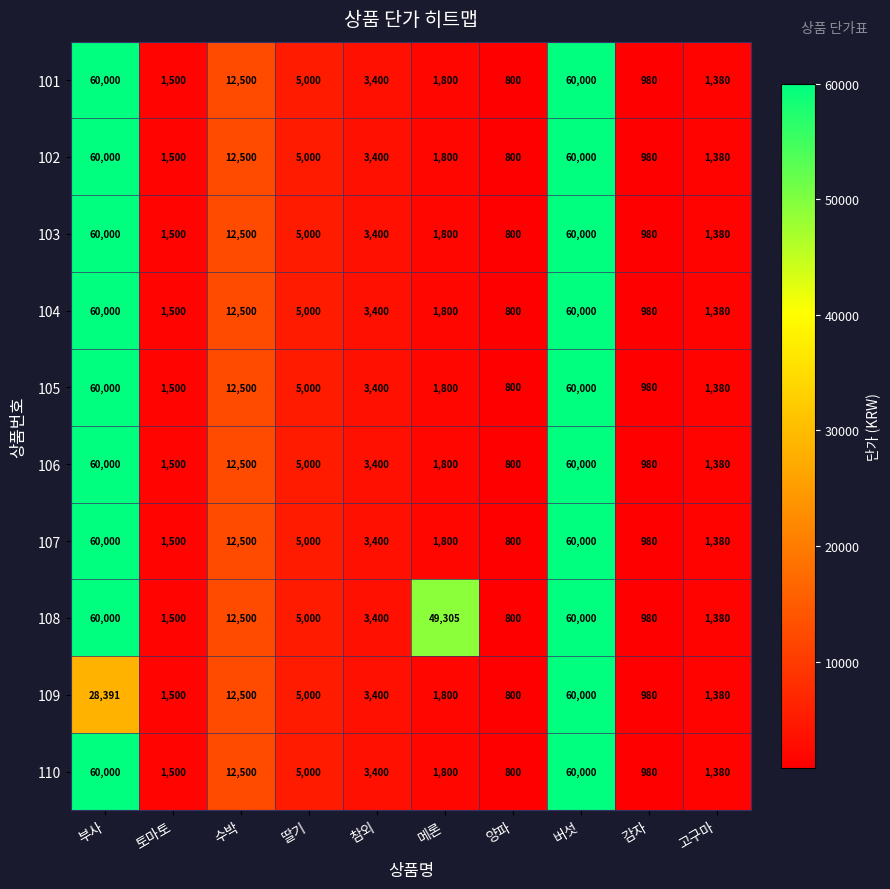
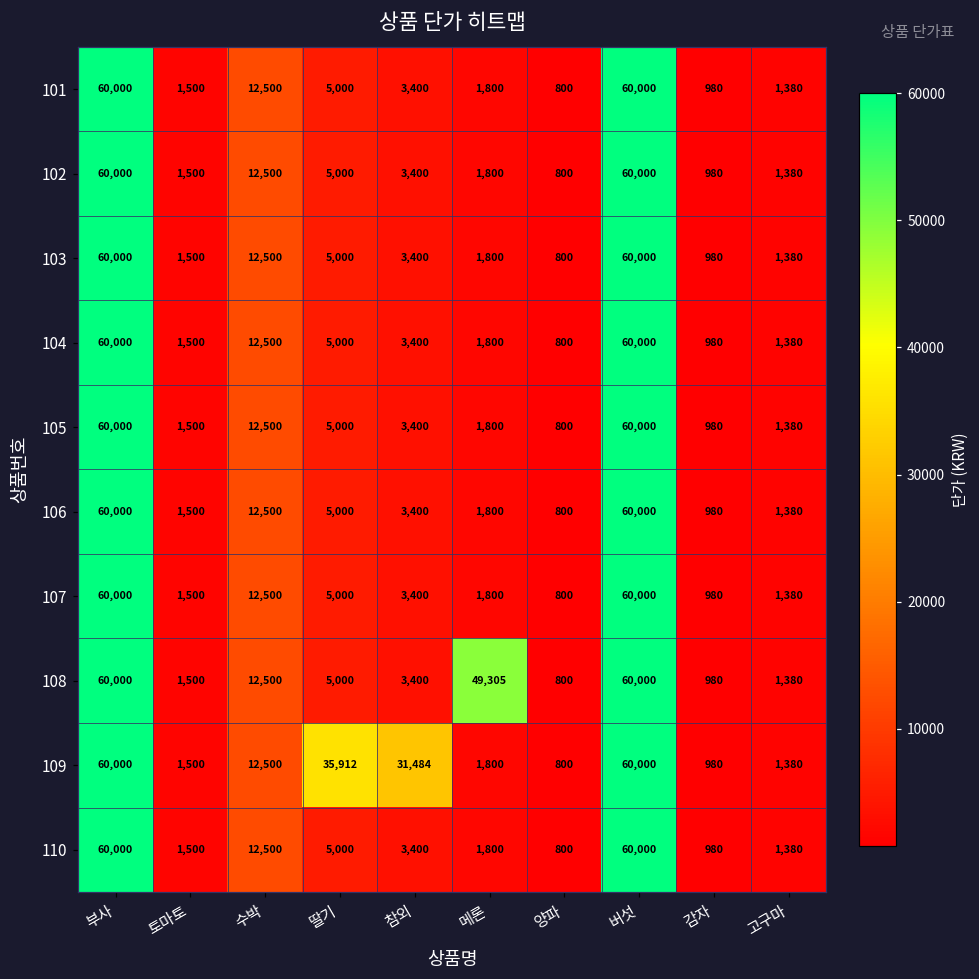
  {
    "101": {
      "부사": "60,000",
      "토마토": "1,500",
      "수박": "12,500",
      "딸기": "5,000",
      "참외": "3,400",
      "메론": "1,800",
      "양파": "800",
      "버섯": "60,000",
      "감자": "980",
      "고구마": "1,380"
    },
    "102": {
      "부사": "60,000",
      "토마토": "1,500",
      "수박": "12,500",
      "딸기": "5,000",
      "참외": "3,400",
      "메론": "1,800",
      "양파": "800",
      "버섯": "60,000",
      "감자": "980",
      "고구마": "1,380"
    },
    "103": {
      "부사": "60,000",
      "토마토": "1,500",
      "수박": "12,500",
      "딸기": "5,000",
      "참외": "3,400",
      "메론": "1,800",
      "양파": "800",
      "버섯": "60,000",
      "감자": "980",
      "고구마": "1,380"
    },
    "104": {
      "부사": "60,000",
      "토마토": "1,500",
      "수박": "12,500",
      "딸기": "5,000",
      "참외": "3,400",
      "메론": "1,800",
      "양파": "800",
      "버섯": "60,000",
      "감자": "980",
      "고구마": "1,380"
    },
    "105": {
      "부사": "60,000",
      "토마토": "1,500",
      "수박": "12,500",
      "딸기": "5,000",
      "참외": "3,400",
      "메론": "1,800",
      "양파": "800",
      "버섯": "60,000",
      "감자": "980",
      "고구마": "1,380"
    },
    "106": {
      "부사": "60,000",
      "토마토": "1,500",
      "수박": "12,500",
      "딸기": "5,000",
      "참외": "3,400",
      "메론": "1,800",
      "양파": "800",
      "버섯": "60,000",
      "감자": "980",
      "고구마": "1,380"
    },
    "107": {
      "부사": "60,000",
      "토마토": "1,500",
      "수박": "12,500",
      "딸기": "5,000",
      "참외": "3,400",
      "메론": "1,800",
      "양파": "800",
      "버섯": "60,000",
      "감자": "980",
      "고구마": "1,380"
    },
    "108": {
      "부사": "60,000",
      "토마토": "1,500",
      "수박": "12,500",
      "딸기": "5,000",
      "참외": "3,400",
      "메론": "49,305",
      "양파": "800",
      "버섯": "60,000",
      "감자": "980",
      "고구마": "1,380"
    },
    "109": {
-     "부사": "28,391",
+     "부사": "60,000",
      "토마토": "1,500",
      "수박": "12,500",
-     "딸기": "5,000",
-     "참외": "3,400",
+     "딸기": "35,912",
+     "참외": "31,484",
      "메론": "1,800",
      "양파": "800",
      "버섯": "60,000",
      "감자": "980",
      "고구마": "1,380"
    },
    "110": {
      "부사": "60,000",
      "토마토": "1,500",
      "수박": "12,500",
      "딸기": "5,000",
      "참외": "3,400",
      "메론": "1,800",
      "양파": "800",
      "버섯": "60,000",
      "감자": "980",
      "고구마": "1,380"
    }
  }
